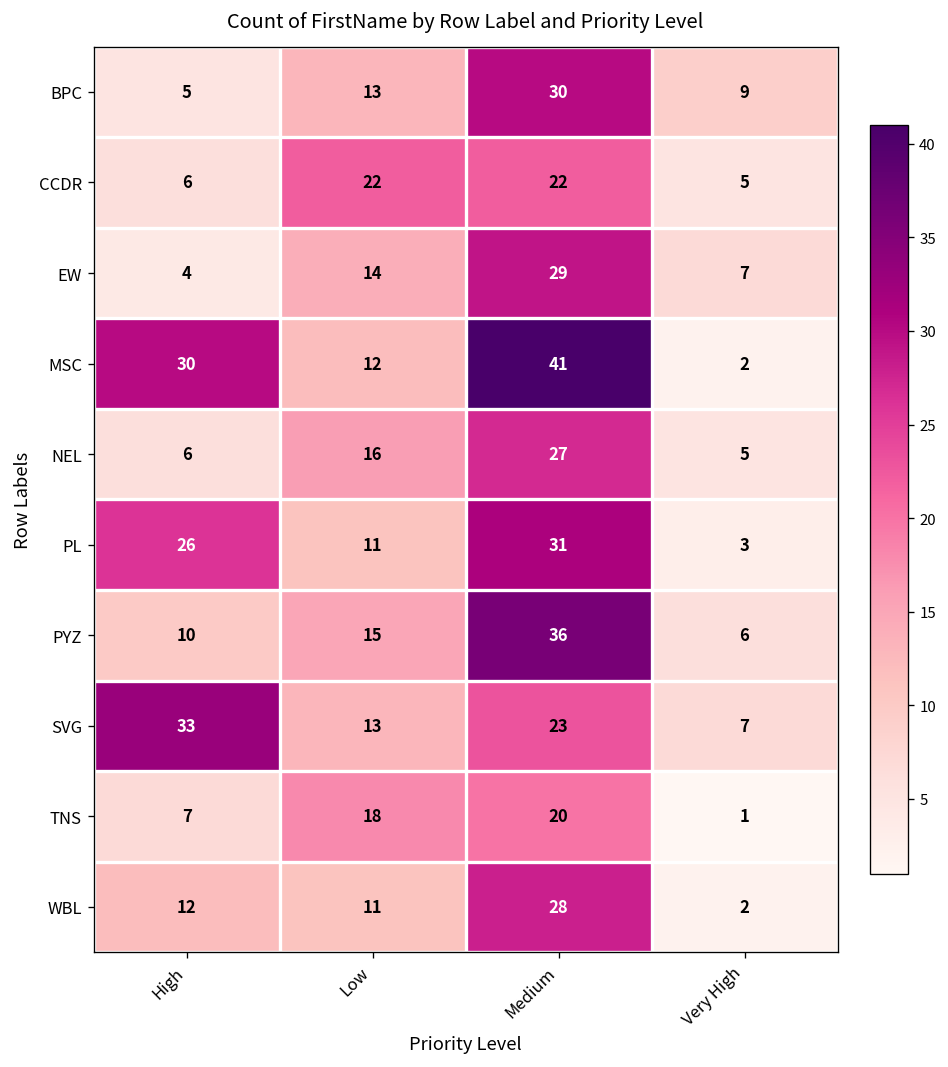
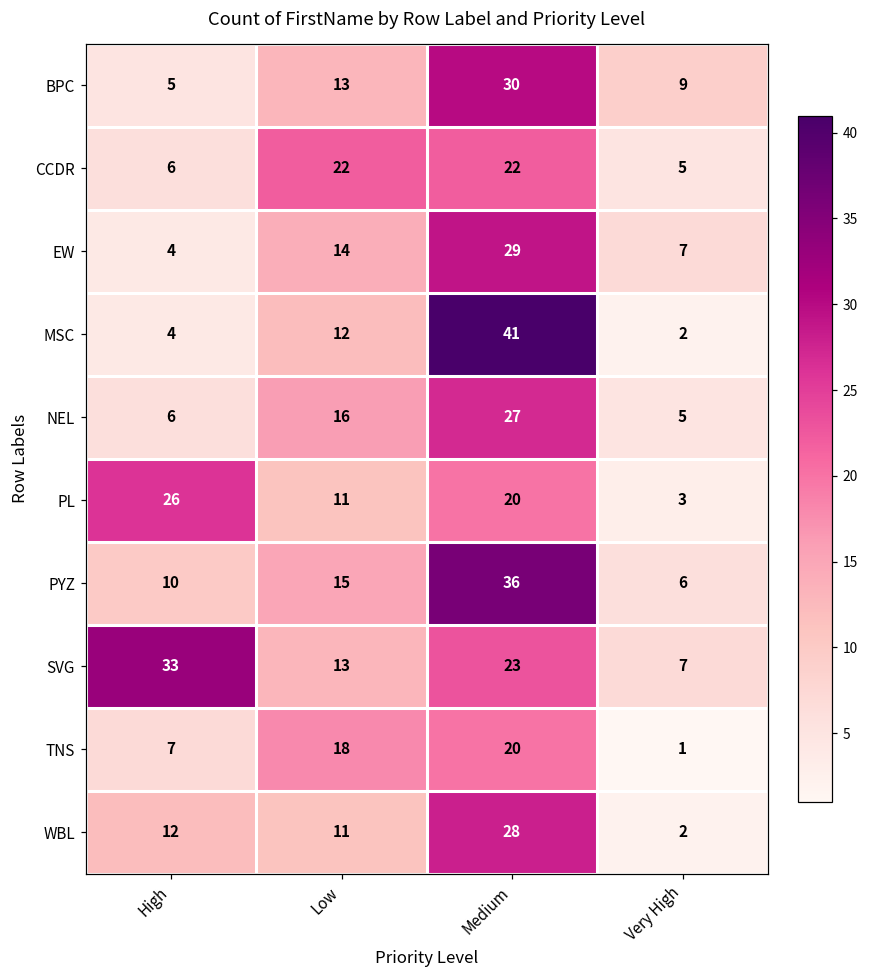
  {
    "BPC": {
      "High": 5,
      "Low": 13,
      "Medium": 30,
      "Very High": 9
    },
    "CCDR": {
      "High": 6,
      "Low": 22,
      "Medium": 22,
      "Very High": 5
    },
    "EW": {
      "High": 4,
      "Low": 14,
      "Medium": 29,
      "Very High": 7
    },
    "MSC": {
-     "High": 30,
+     "High": 4,
      "Low": 12,
      "Medium": 41,
      "Very High": 2
    },
    "NEL": {
      "High": 6,
      "Low": 16,
      "Medium": 27,
      "Very High": 5
    },
    "PL": {
      "High": 26,
      "Low": 11,
-     "Medium": 31,
+     "Medium": 20,
      "Very High": 3
    },
    "PYZ": {
      "High": 10,
      "Low": 15,
      "Medium": 36,
      "Very High": 6
    },
    "SVG": {
      "High": 33,
      "Low": 13,
      "Medium": 23,
      "Very High": 7
    },
    "TNS": {
      "High": 7,
      "Low": 18,
      "Medium": 20,
      "Very High": 1
    },
    "WBL": {
      "High": 12,
      "Low": 11,
      "Medium": 28,
      "Very High": 2
    }
  }
